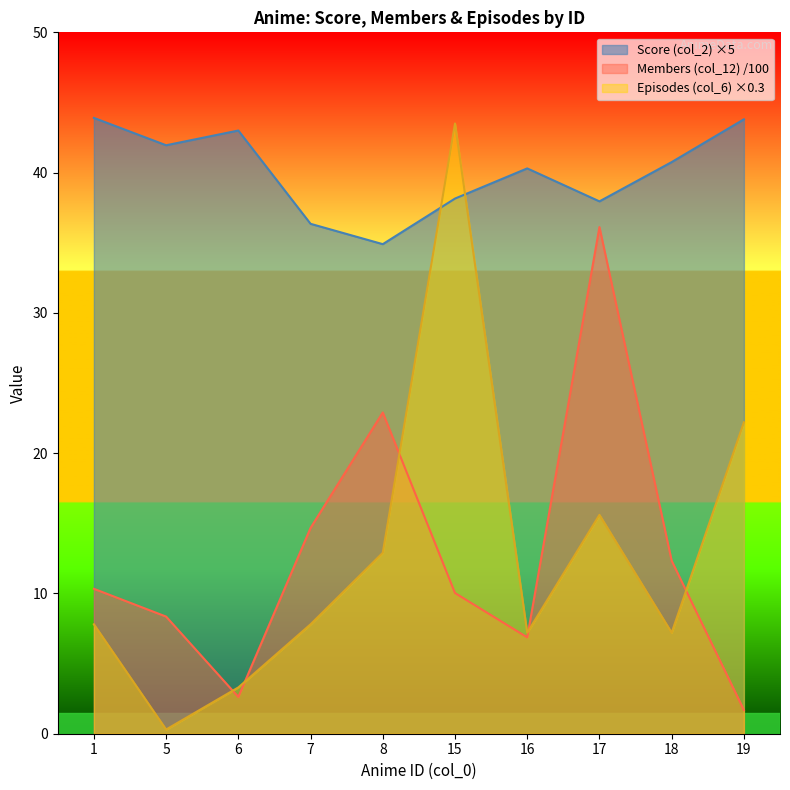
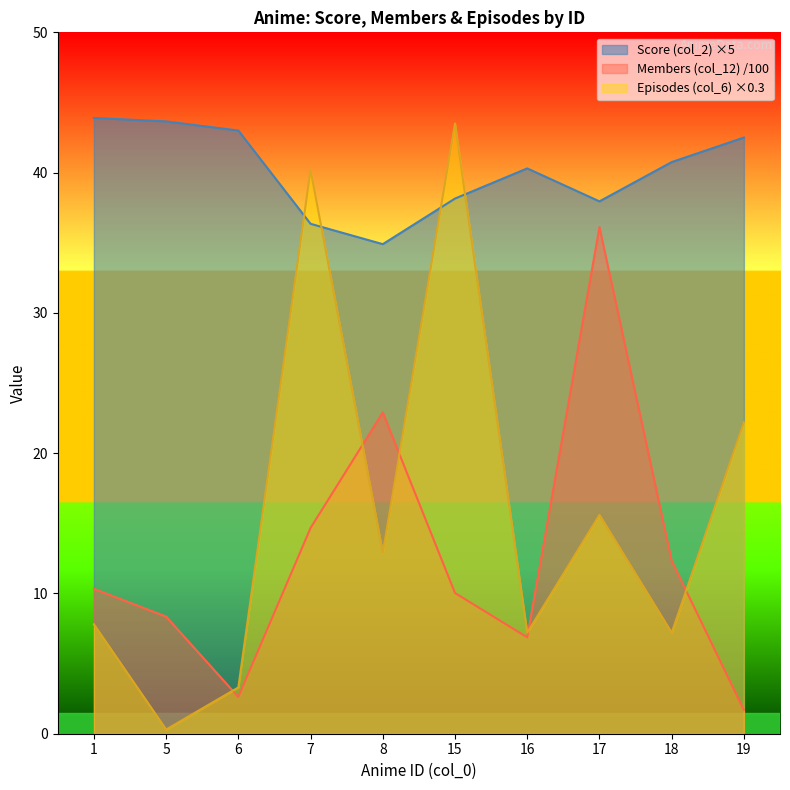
  {
    "Score (col_2) ×5": {
      "1": 43.9,
-     "5": 42.0,
+     "5": 43.7,
      "6": 43.0,
      "7": 36.3,
      "8": 34.9,
      "15": 38.2,
      "16": 40.3,
      "17": 38.0,
      "18": 40.8,
-     "19": 43.8
+     "19": 42.5
    },
    "Members (col_12) /100": {
      "1": 10.3,
      "5": 8.4,
      "6": 2.6,
      "7": 14.7,
      "8": 22.9,
      "15": 10.0,
      "16": 6.9,
      "17": 36.1,
      "18": 12.3,
      "19": 1.7
    },
    "Episodes (col_6) ×0.3": {
      "1": 7.8,
      "6": 3.3,
-     "7": 7.8,
+     "7": 40.2,
      "8": 12.9,
      "15": 43.5,
      "16": 7.2,
      "17": 15.6,
      "18": 7.2,
      "19": 22.2
    }
  }
